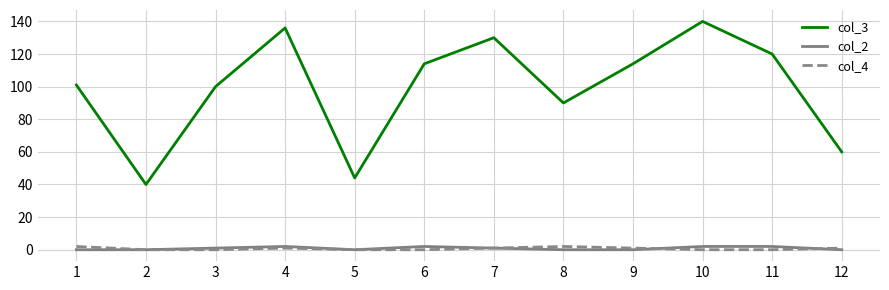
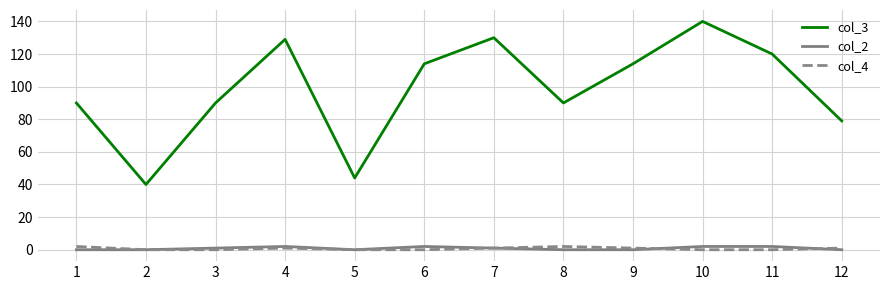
  {
    "col_3": {
-     "1": 101,
+     "1": 90,
      "2": 40,
-     "3": 100,
-     "4": 136,
+     "3": 90,
+     "4": 129,
      "5": 44,
      "6": 114,
      "7": 130,
      "8": 90,
      "9": 114,
      "10": 140,
      "11": 120,
-     "12": 60
+     "12": 79
    }
  }
